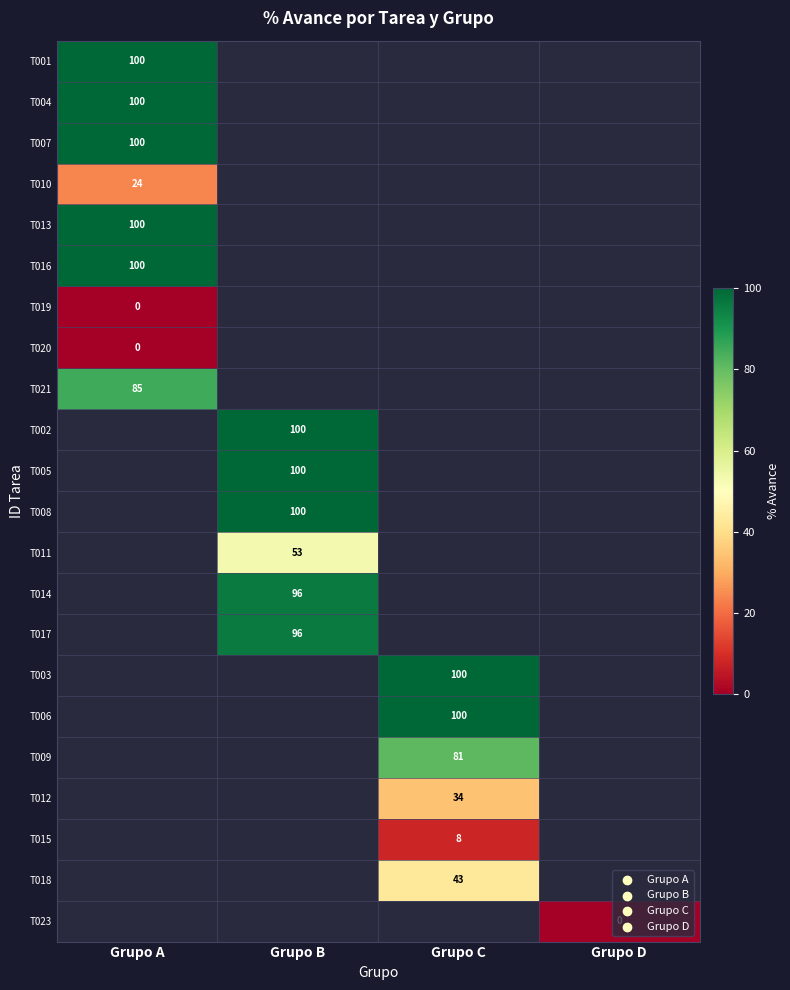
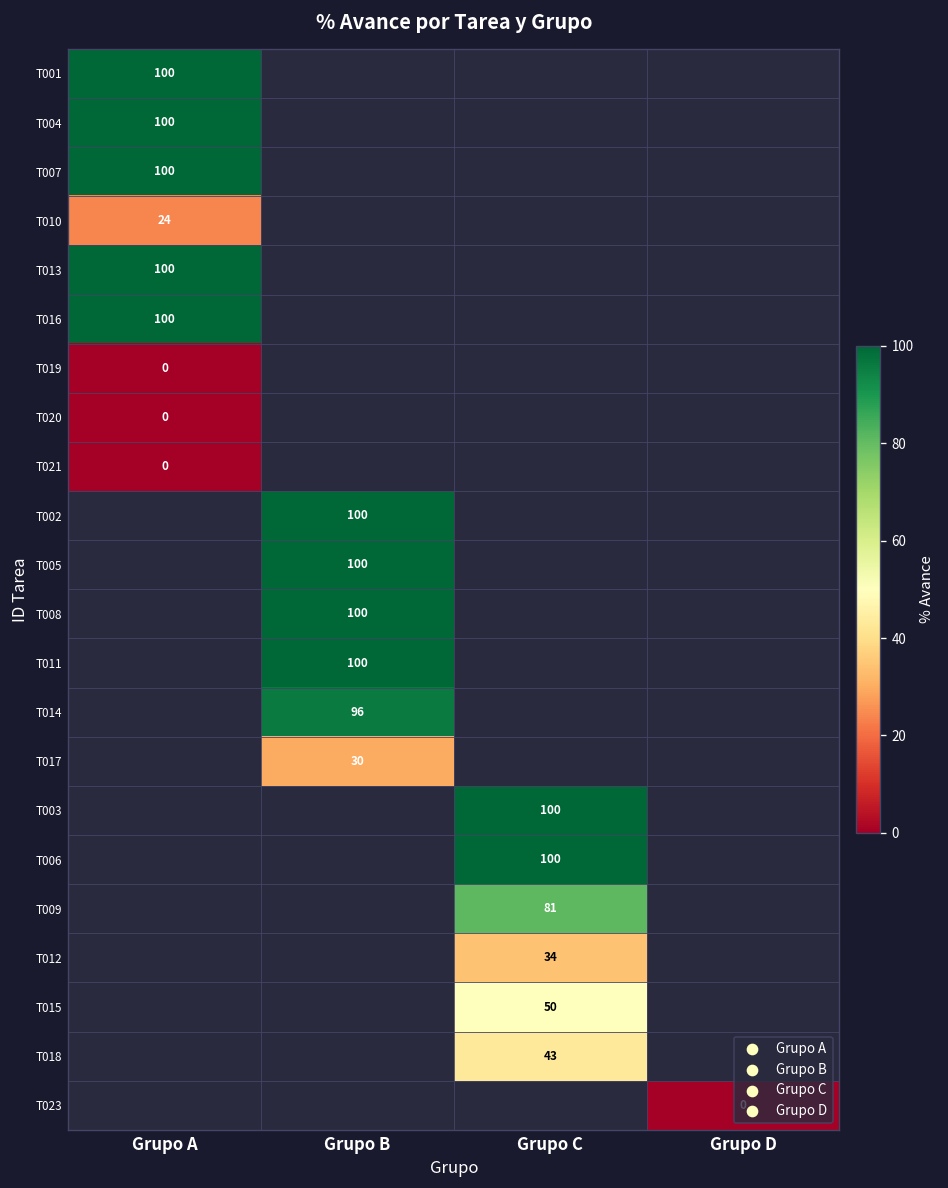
  {
    "T001": {
      "Grupo A": 100
    },
    "T004": {
      "Grupo A": 100
    },
    "T007": {
      "Grupo A": 100
    },
    "T010": {
      "Grupo A": 24
    },
    "T013": {
      "Grupo A": 100
    },
    "T016": {
      "Grupo A": 100
    },
    "T019": {
      "Grupo A": 0
    },
    "T020": {
      "Grupo A": 0
    },
    "T021": {
-     "Grupo A": 85
+     "Grupo A": 0
    },
    "T002": {
      "Grupo B": 100
    },
    "T005": {
      "Grupo B": 100
    },
    "T008": {
      "Grupo B": 100
    },
    "T011": {
-     "Grupo B": 53
+     "Grupo B": 100
    },
    "T014": {
      "Grupo B": 96
    },
    "T017": {
-     "Grupo B": 96
+     "Grupo B": 30
    },
    "T003": {
      "Grupo C": 100
    },
    "T006": {
      "Grupo C": 100
    },
    "T009": {
      "Grupo C": 81
    },
    "T012": {
      "Grupo C": 34
    },
    "T015": {
-     "Grupo C": 8
+     "Grupo C": 50
    },
    "T018": {
      "Grupo C": 43
    }
  }
